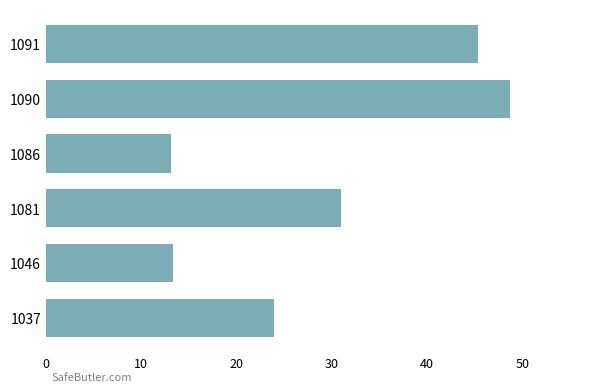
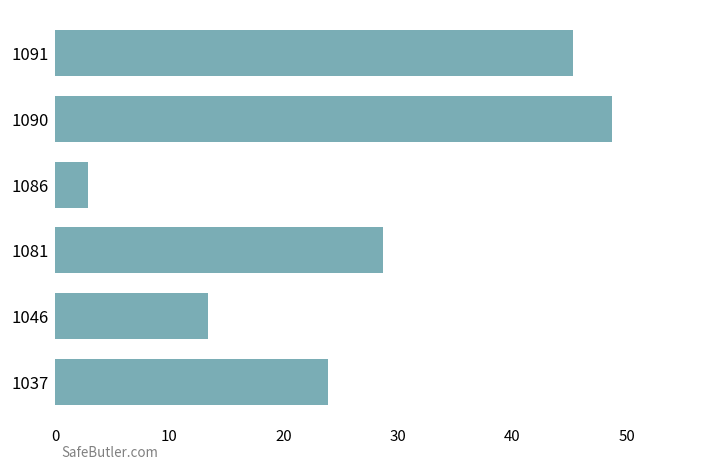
  {
    "1091": 45,
    "1090": 49,
-   "1086": 13,
-   "1081": 31,
+   "1086": 3,
+   "1081": 29,
    "1046": 13,
    "1037": 24
  }
